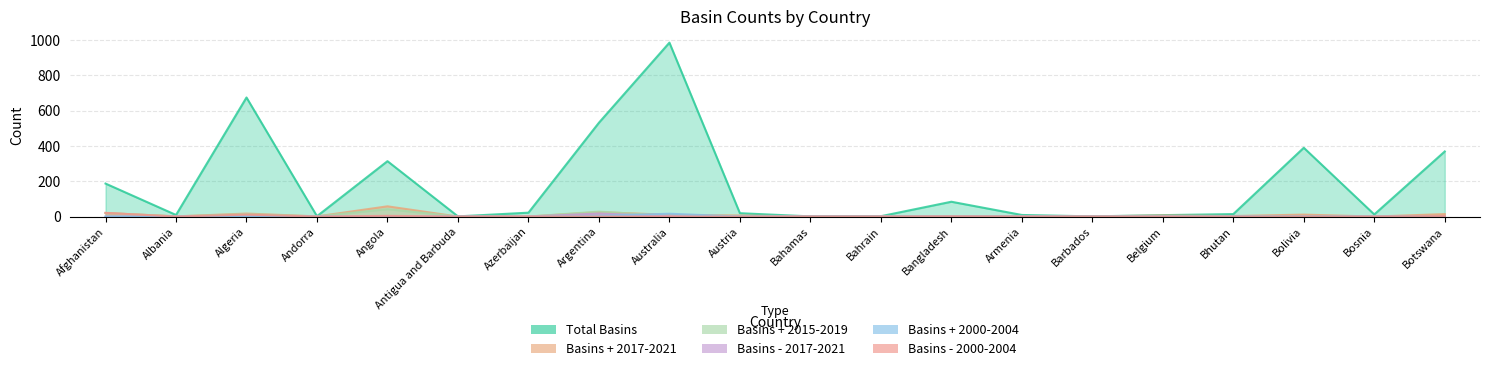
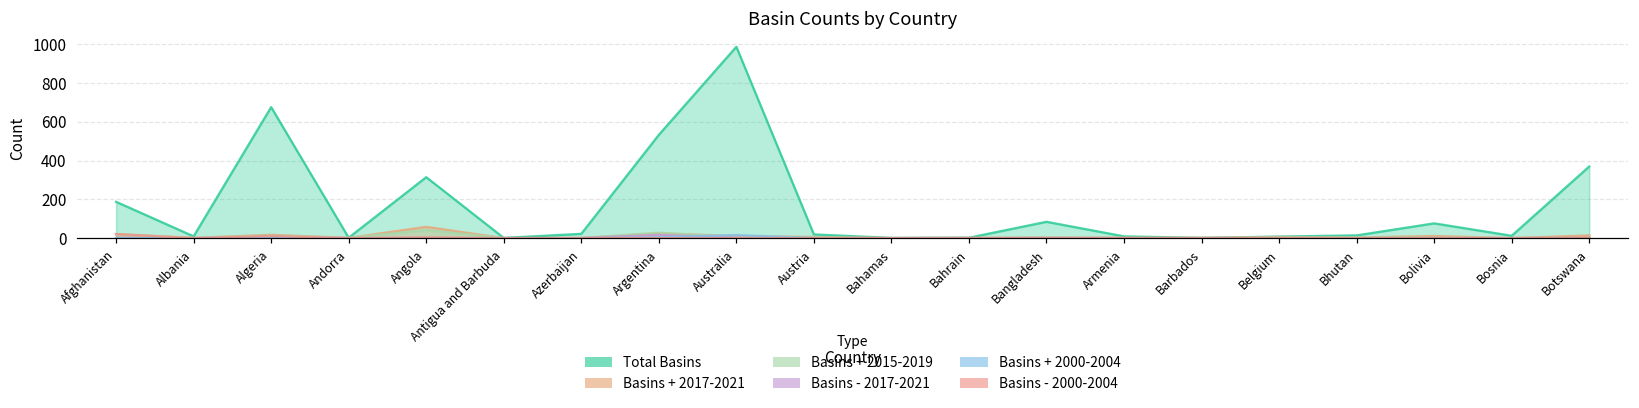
  {
    "Total Basins": {
      "Afghanistan": 190,
      "Algeria": 680,
      "Angola": 310,
      "Azerbaijan": 20,
      "Argentina": 530,
      "Australia": 990,
      "Bangladesh": 80,
-     "Bolivia": 390,
+     "Bolivia": 80,
      "Botswana": 370
    }
  }
